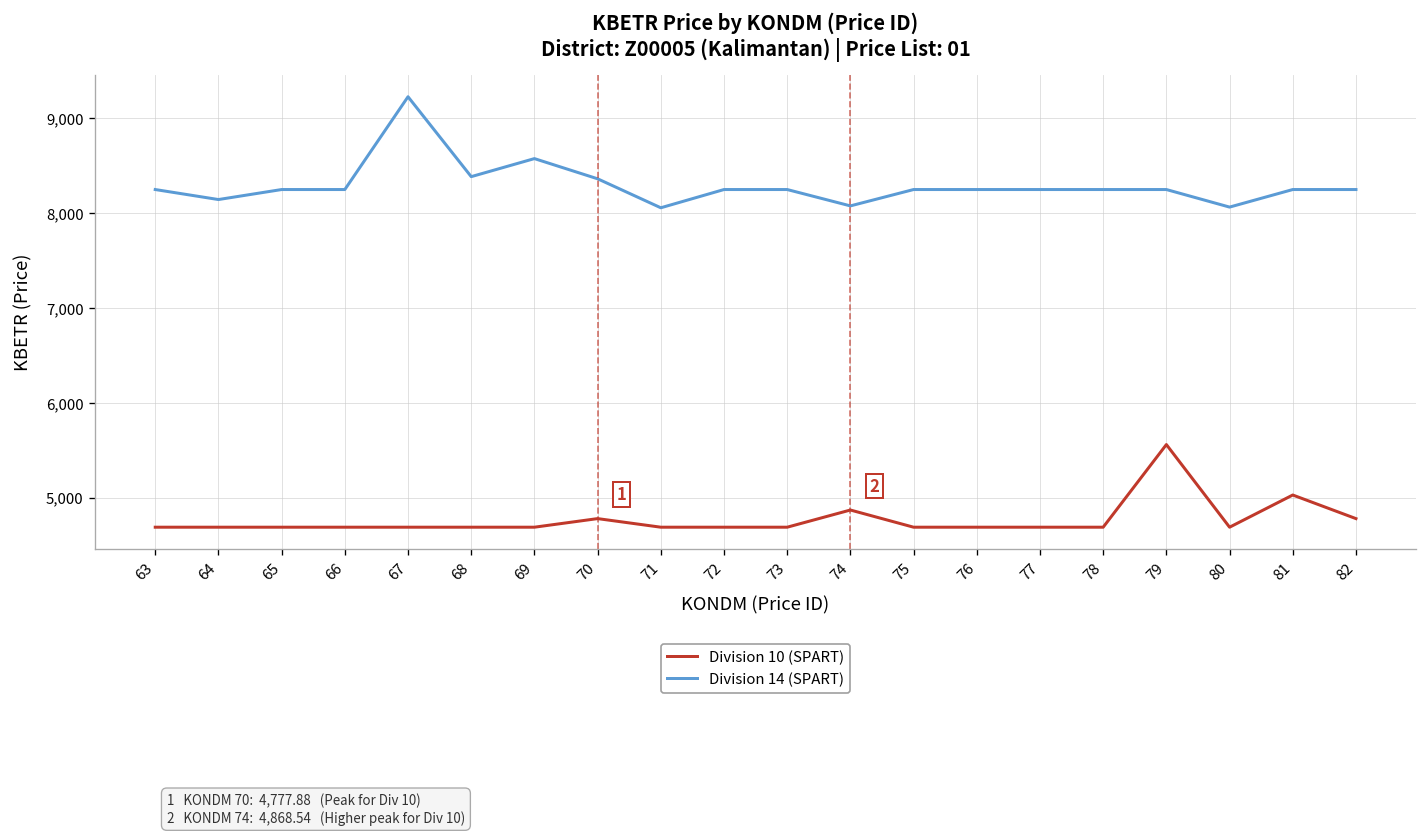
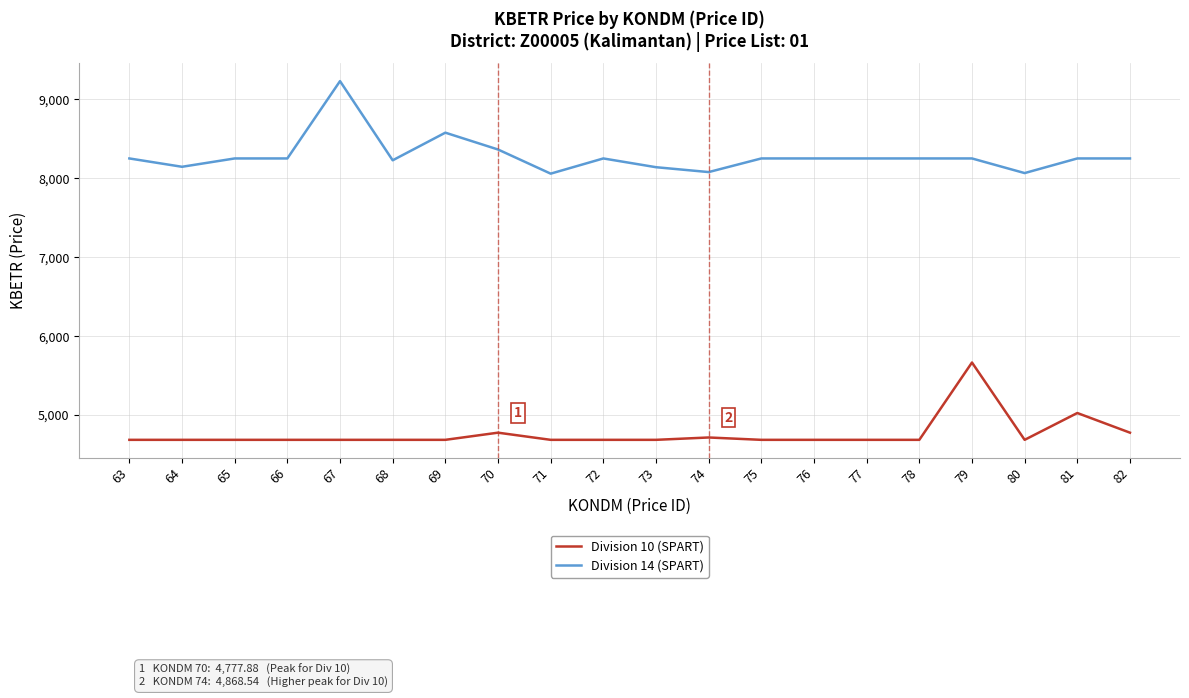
  {
    "Division 10 (SPART)": {
      "63": "4,700",
      "64": "4,700",
      "65": "4,700",
      "66": "4,700",
      "67": "4,700",
      "68": "4,700",
      "69": "4,700",
      "71": "4,700",
      "72": "4,700",
      "73": "4,700",
-     "74": "4,900",
+     "74": "4,700",
      "75": "4,700",
      "76": "4,700",
      "77": "4,700",
      "78": "4,700",
-     "79": "5,600",
+     "79": "5,700",
      "80": "4,700",
      "81": "5,000",
      "82": "4,800"
    },
    "Division 14 (SPART)": {
      "63": "8,300",
      "64": "8,100",
      "65": "8,300",
      "66": "8,300",
      "67": "9,200",
-     "68": "8,400",
+     "68": "8,200",
      "69": "8,600",
      "70": "8,400",
      "71": "8,100",
      "72": "8,300",
-     "73": "8,300",
+     "73": "8,100",
      "74": "8,100",
      "75": "8,300",
      "76": "8,300",
      "77": "8,300",
      "78": "8,300",
      "79": "8,300",
      "80": "8,100",
      "81": "8,300",
      "82": "8,300"
    }
  }
